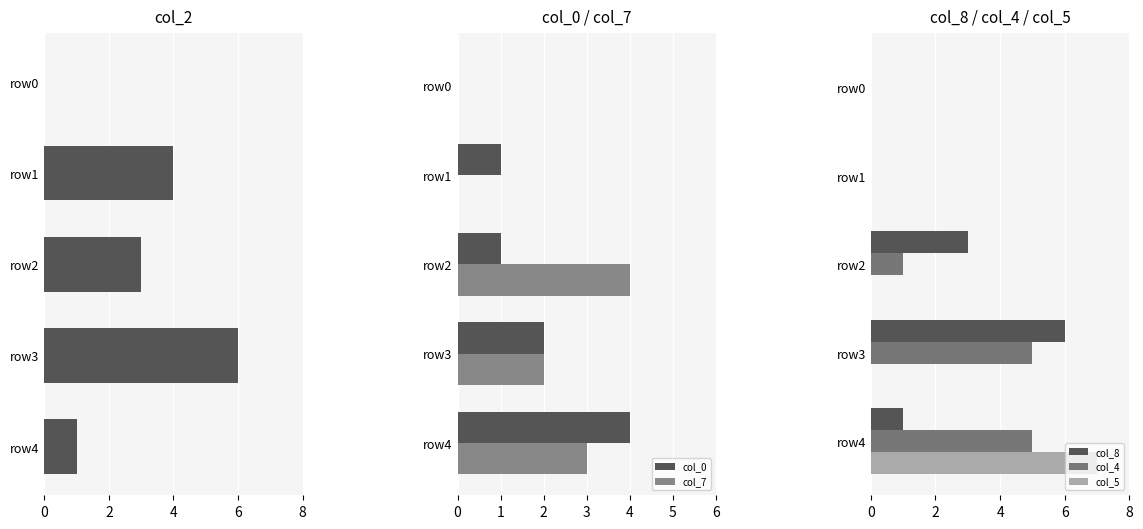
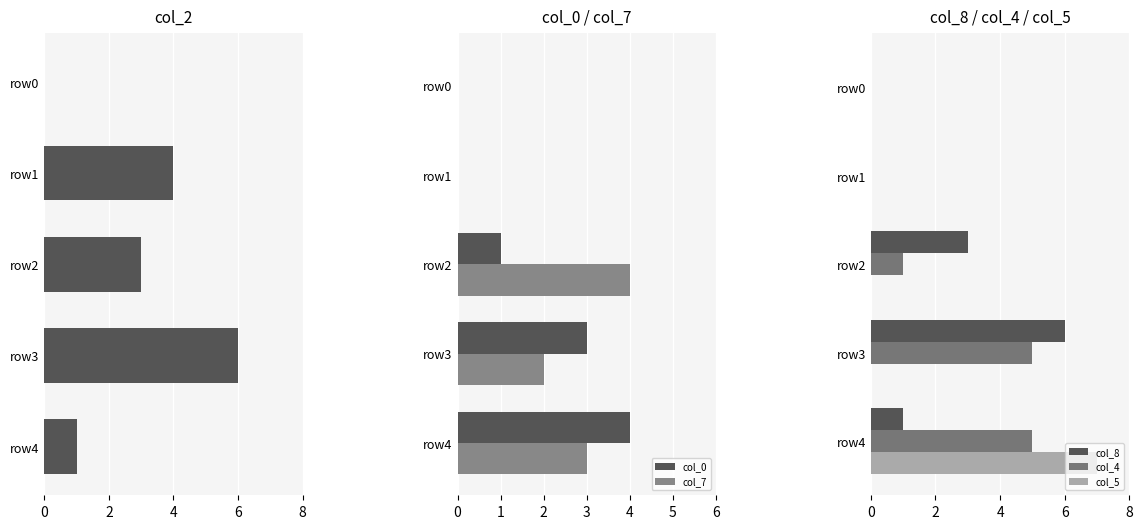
  {
    "col_2": {
      "row0": 0.0,
      "row1": 4.0,
      "row2": 3.0,
      "row3": 6.0,
      "row4": 1.0
    },
    "col_0 / col_7": {
      "col_0": {
        "row0": 0,
-       "row1": 1,
+       "row1": 0,
        "row2": 1,
-       "row3": 2,
+       "row3": 3,
        "row4": 4
      },
      "col_7": {
        "row0": 0,
        "row1": 0,
        "row2": 4,
        "row3": 2,
        "row4": 3
      }
    },
    "col_8 / col_4 / col_5": {
      "col_5": {
        "row0": 0.0,
        "row1": 0.0,
        "row2": 0.0,
        "row3": 0.0
      }
    }
  }
